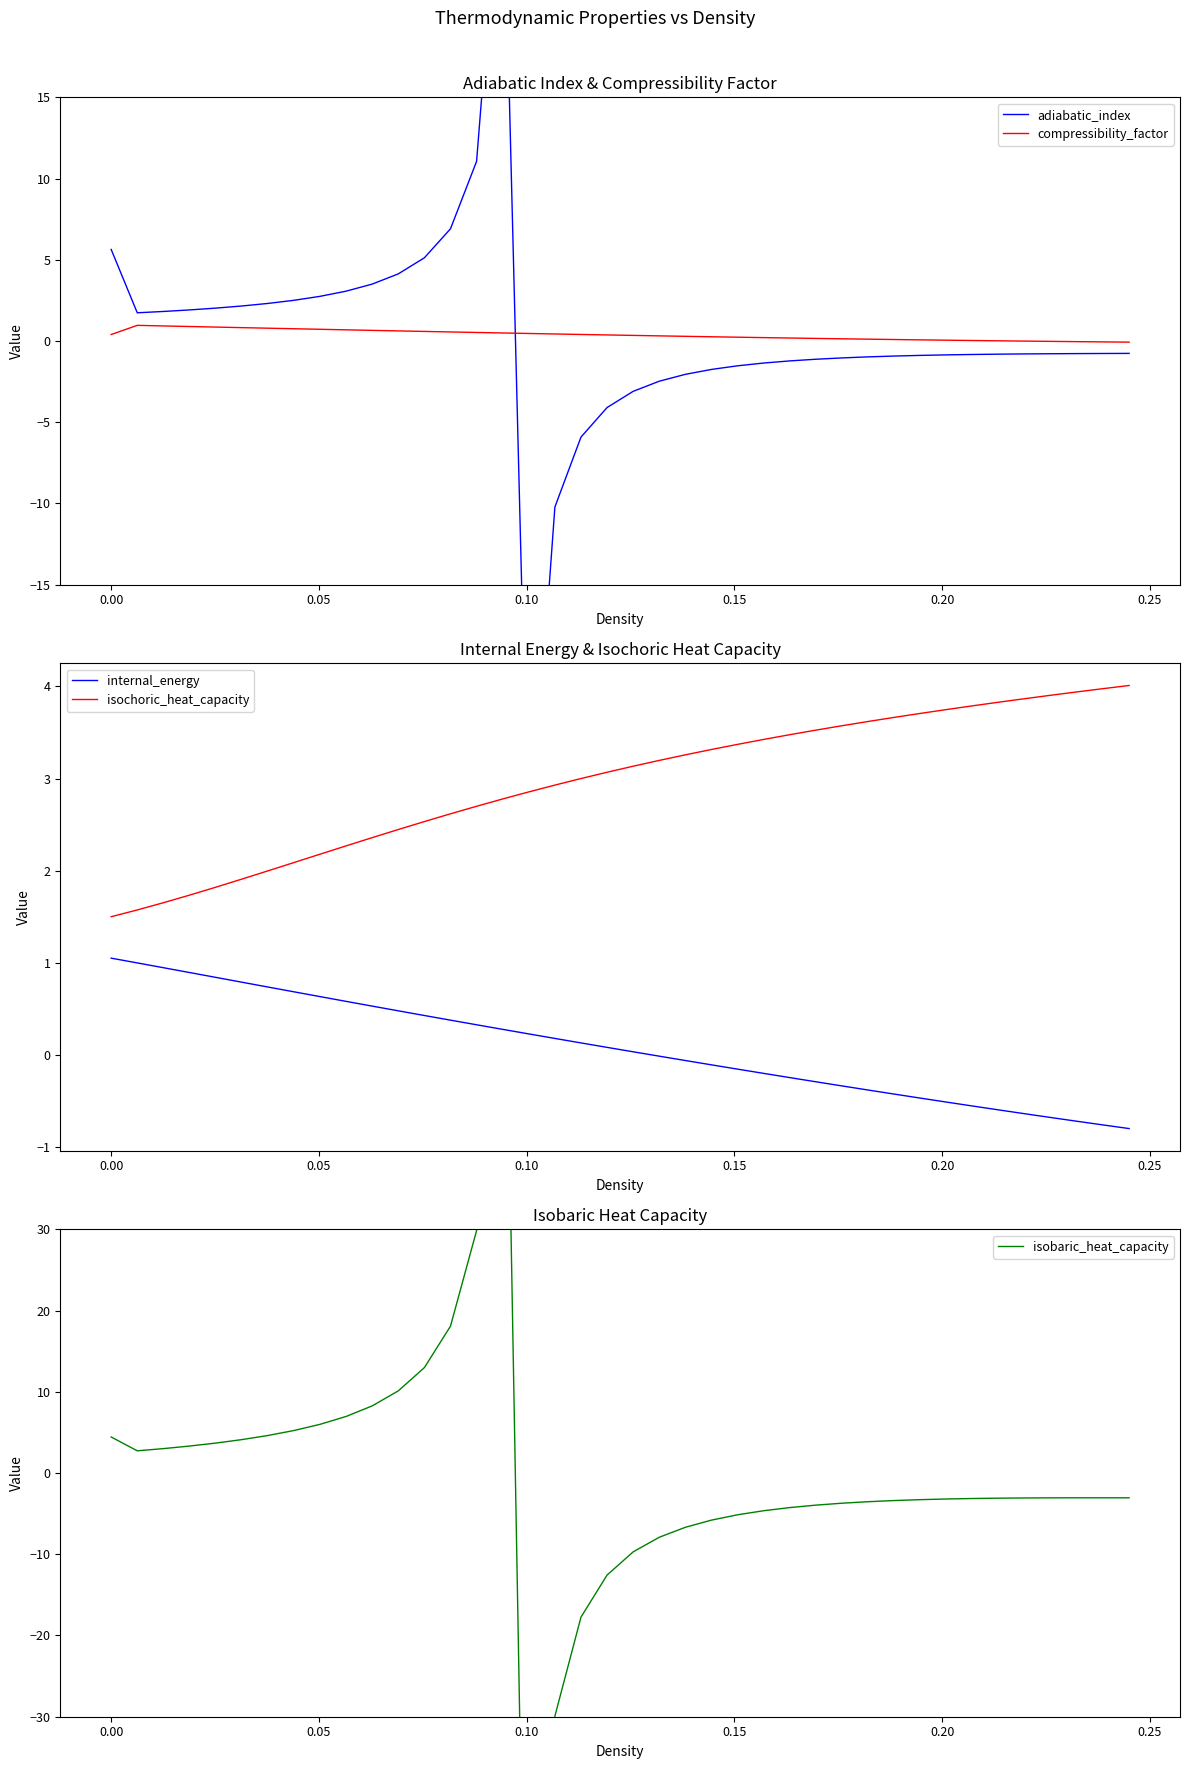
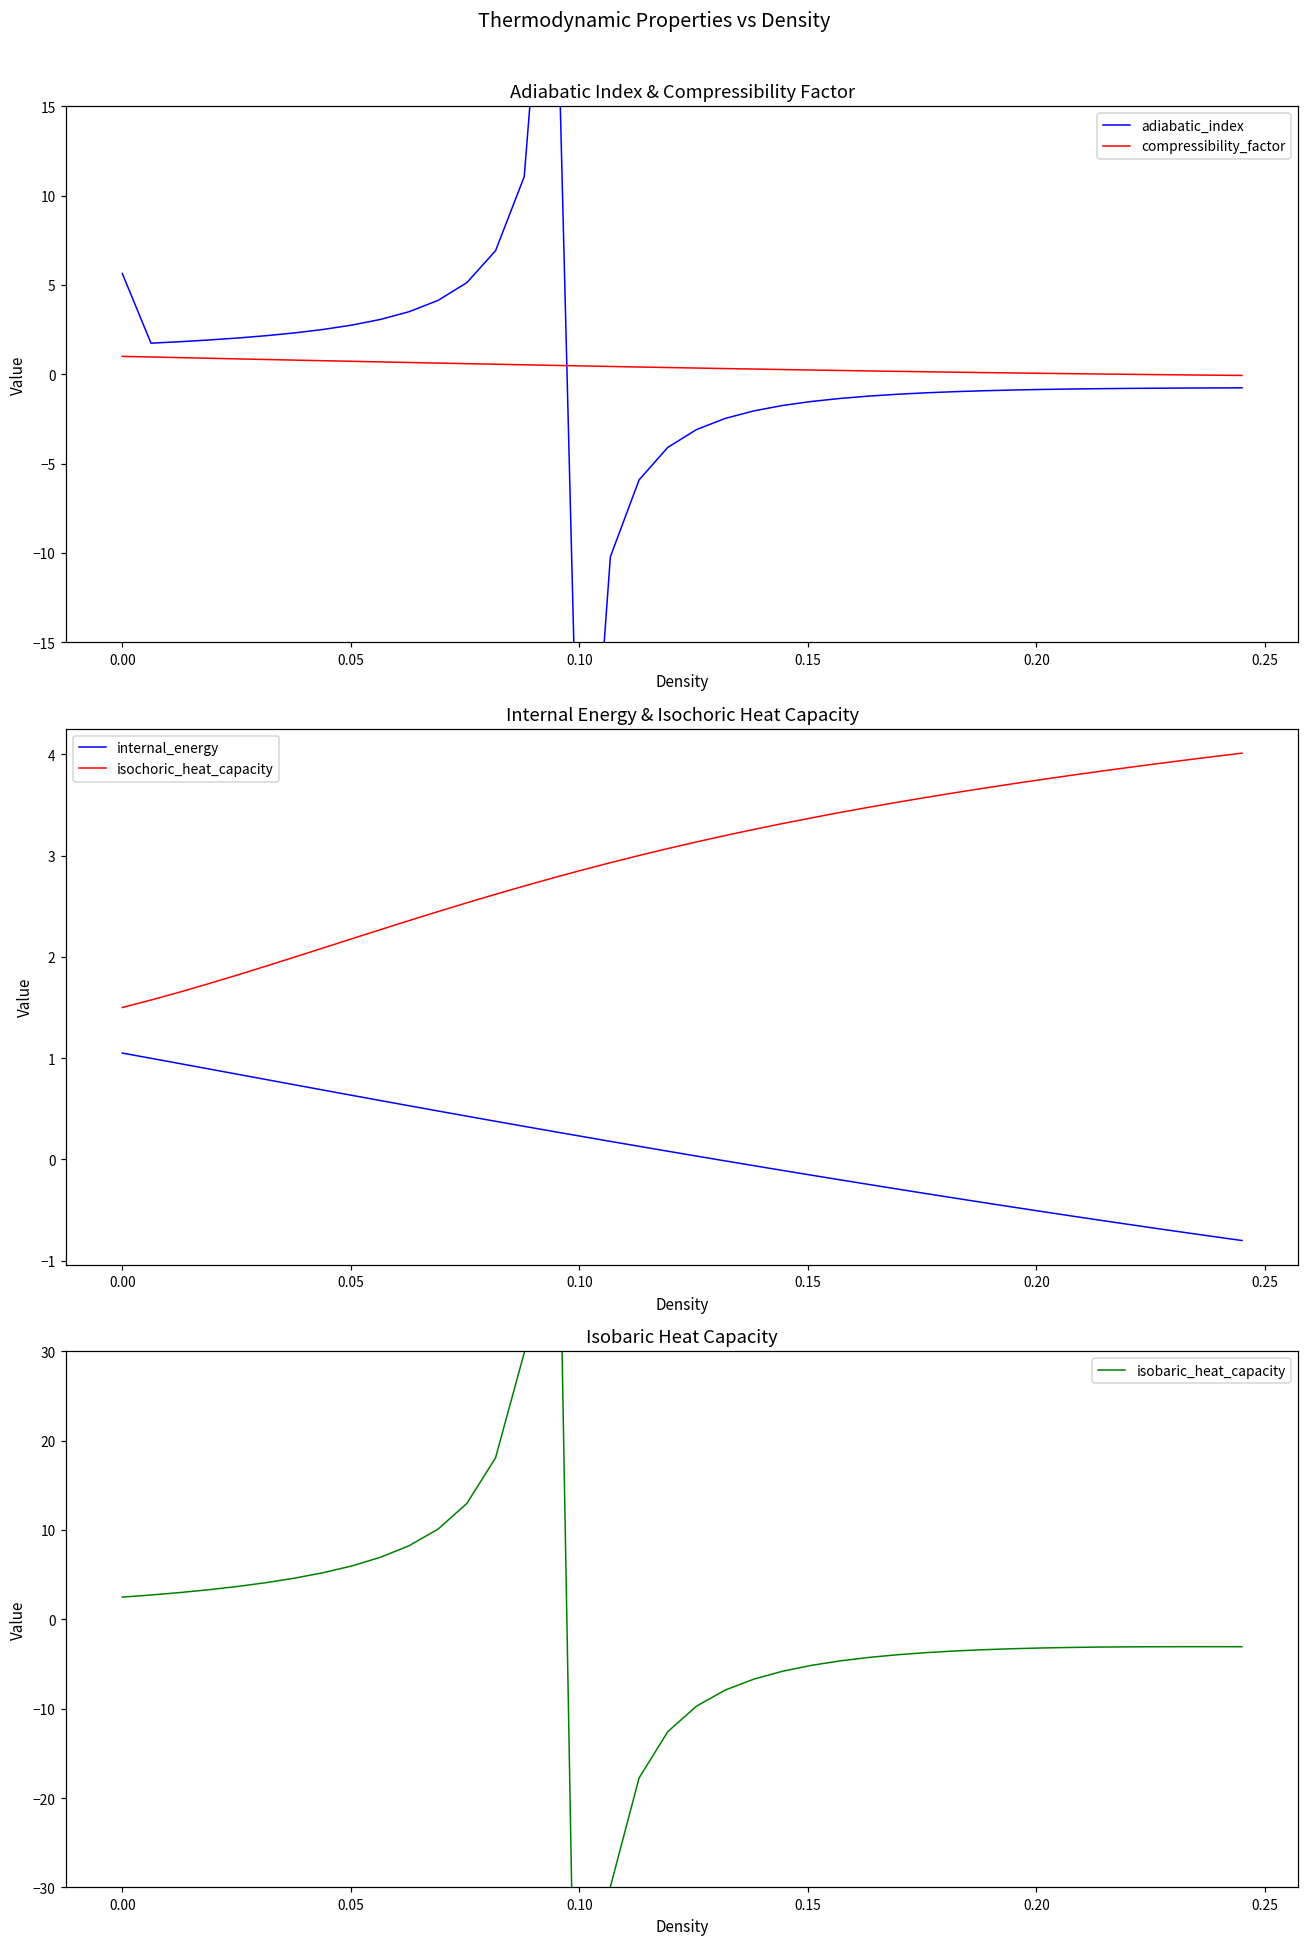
  {
    "Adiabatic Index & Compressibility Factor": {
      "adiabatic_index": {
        "0.00": 5.6
      },
      "compressibility_factor": {
-       "0.00": 0.4
+       "0.00": 1.0
      }
    },
    "Internal Energy & Isochoric Heat Capacity": {
      "internal_energy": {
        "0.00": 1.1
      },
      "isochoric_heat_capacity": {
        "0.00": 1.5
      }
    },
    "Isobaric Heat Capacity": {
-     "0.00": 4
+     "0.00": 2
    }
  }
